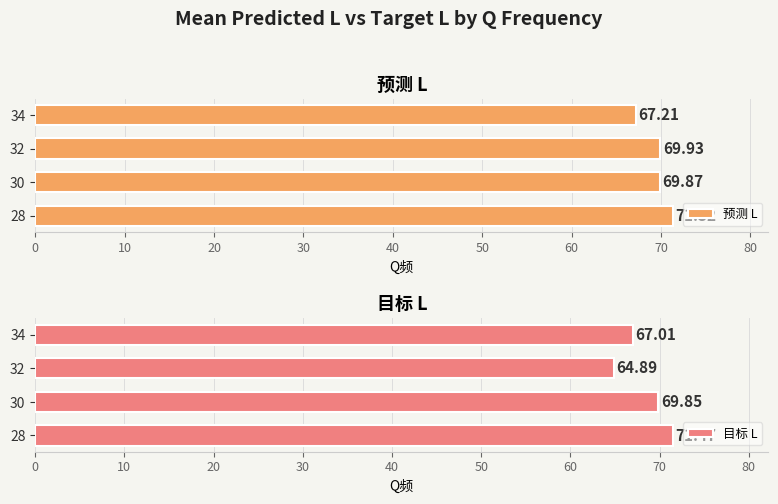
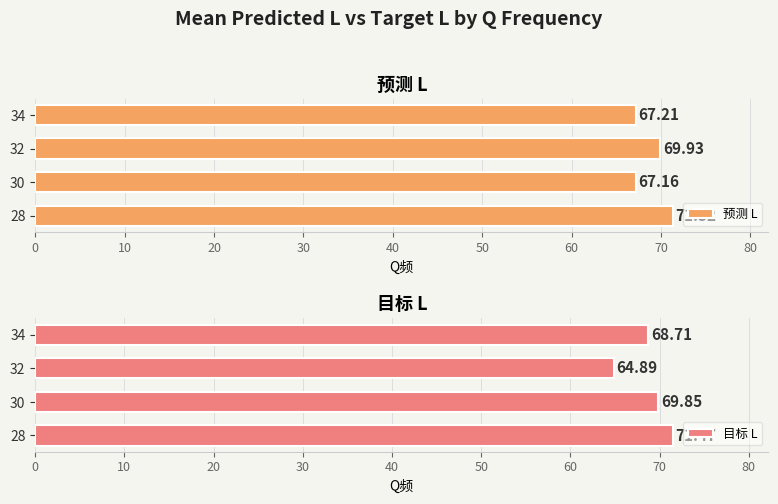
  {
    "预测 L": {
      "34": 67.21,
      "32": 69.93,
-     "30": 69.87
+     "30": 67.16
    },
    "目标 L": {
-     "34": 67.01,
+     "34": 68.71,
      "32": 64.89,
      "30": 69.85
    }
  }
